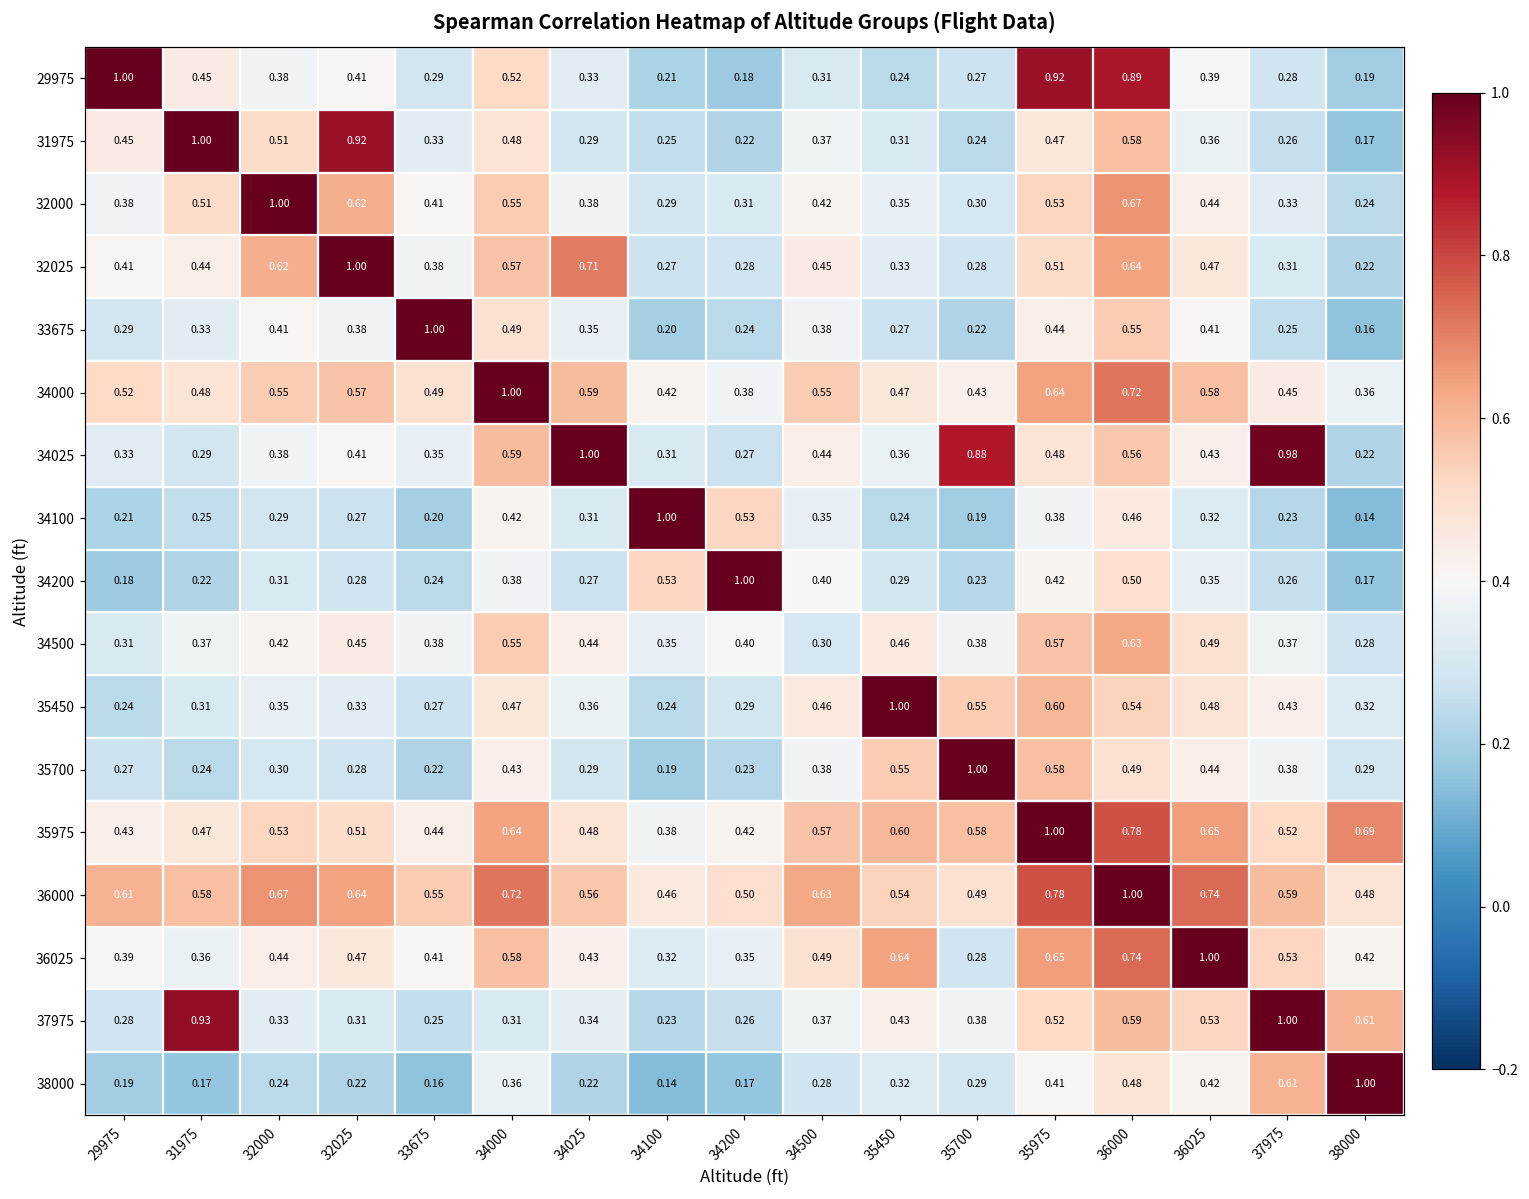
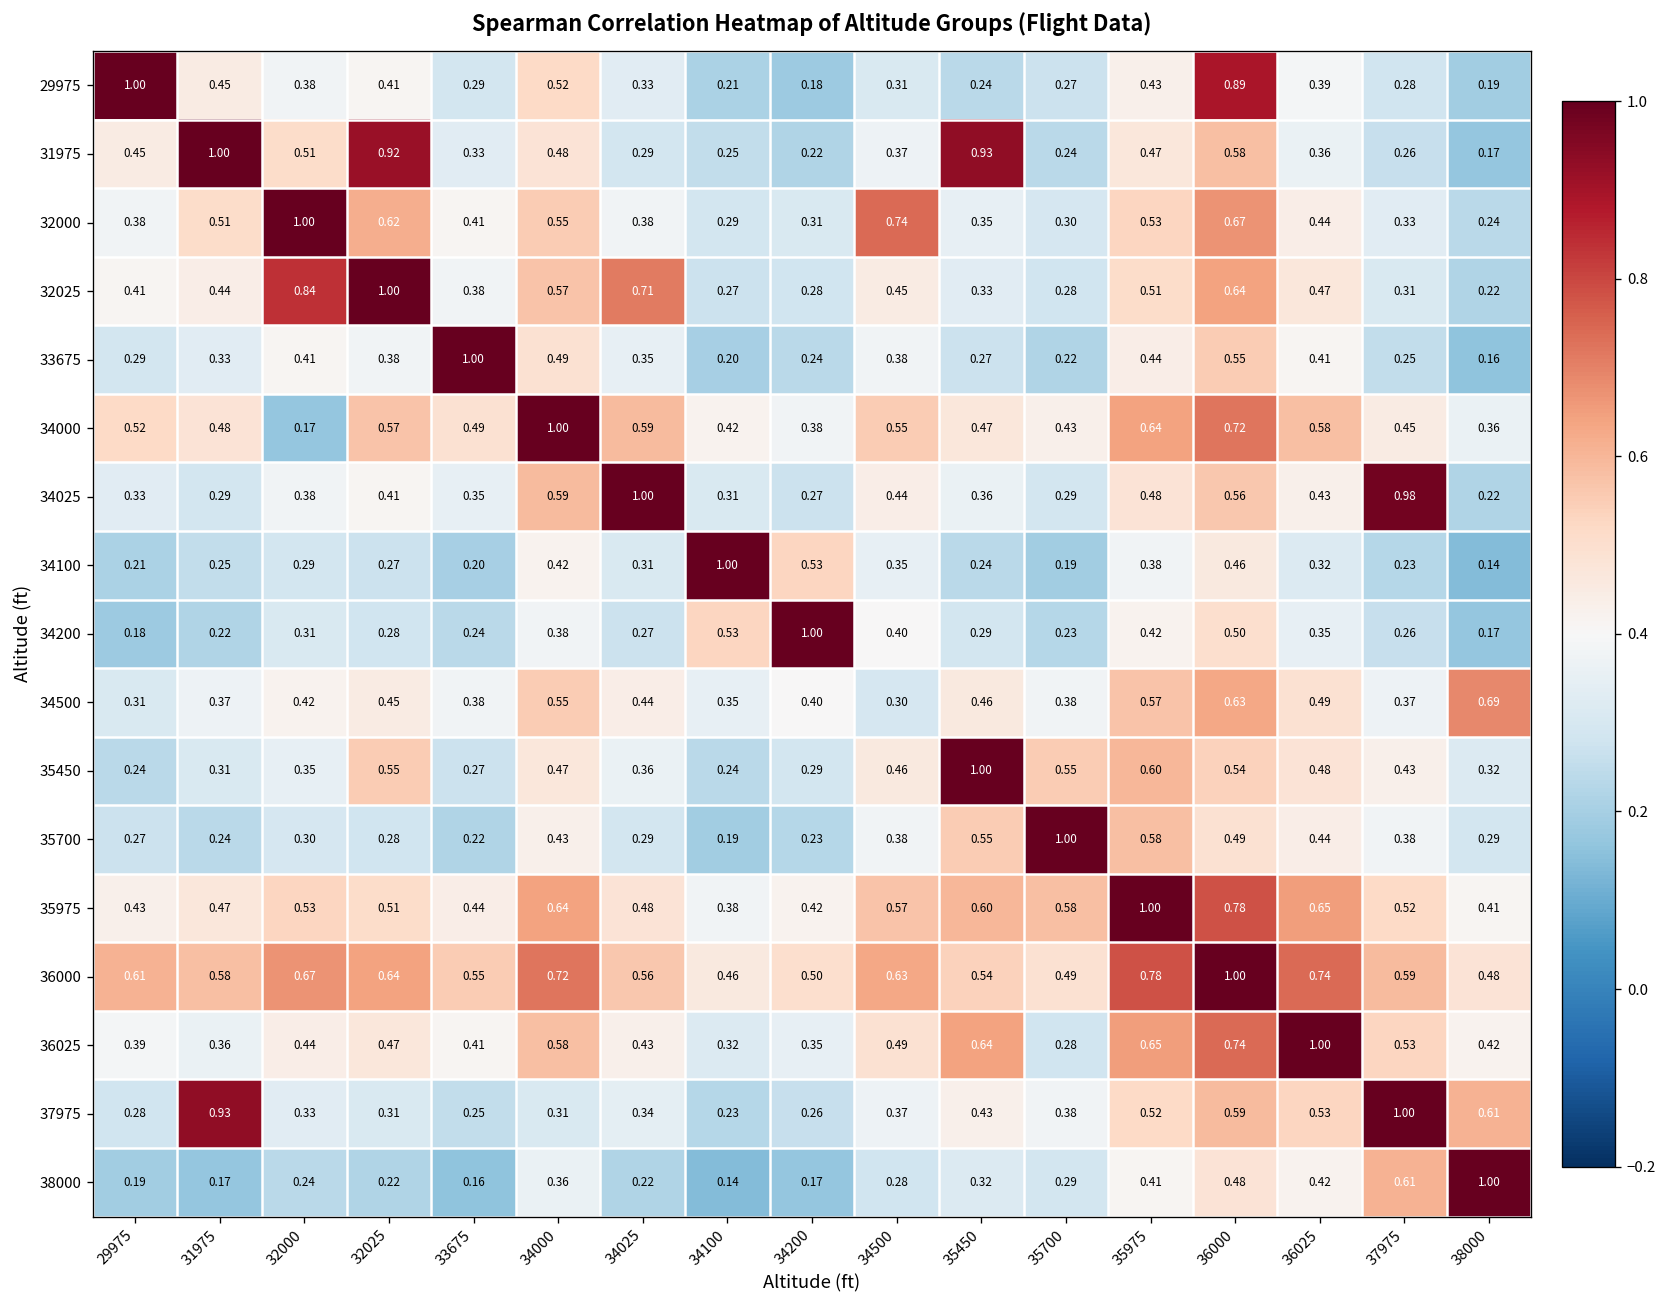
  {
    "29975": {
      "29975": 1.00,
      "31975": 0.45,
      "32000": 0.38,
      "32025": 0.41,
      "33675": 0.29,
      "34000": 0.52,
      "34025": 0.33,
      "34100": 0.21,
      "34200": 0.18,
      "34500": 0.31,
      "35450": 0.24,
      "35700": 0.27,
-     "35975": 0.92,
+     "35975": 0.43,
      "36000": 0.89,
      "36025": 0.39,
      "37975": 0.28,
      "38000": 0.19
    },
    "31975": {
      "29975": 0.45,
      "31975": 1.00,
      "32000": 0.51,
      "32025": 0.92,
      "33675": 0.33,
      "34000": 0.48,
      "34025": 0.29,
      "34100": 0.25,
      "34200": 0.22,
      "34500": 0.37,
-     "35450": 0.31,
+     "35450": 0.93,
      "35700": 0.24,
      "35975": 0.47,
      "36000": 0.58,
      "36025": 0.36,
      "37975": 0.26,
      "38000": 0.17
    },
    "32000": {
      "29975": 0.38,
      "31975": 0.51,
      "32000": 1.00,
      "32025": 0.62,
      "33675": 0.41,
      "34000": 0.55,
      "34025": 0.38,
      "34100": 0.29,
      "34200": 0.31,
-     "34500": 0.42,
+     "34500": 0.74,
      "35450": 0.35,
      "35700": 0.30,
      "35975": 0.53,
      "36000": 0.67,
      "36025": 0.44,
      "37975": 0.33,
      "38000": 0.24
    },
    "32025": {
      "29975": 0.41,
      "31975": 0.44,
-     "32000": 0.62,
+     "32000": 0.84,
      "32025": 1.00,
      "33675": 0.38,
      "34000": 0.57,
      "34025": 0.71,
      "34100": 0.27,
      "34200": 0.28,
      "34500": 0.45,
      "35450": 0.33,
      "35700": 0.28,
      "35975": 0.51,
      "36000": 0.64,
      "36025": 0.47,
      "37975": 0.31,
      "38000": 0.22
    },
    "34000": {
      "29975": 0.52,
      "31975": 0.48,
-     "32000": 0.55,
+     "32000": 0.17,
      "32025": 0.57,
      "33675": 0.49,
      "34000": 1.00,
      "34025": 0.59,
      "34100": 0.42,
      "34200": 0.38,
      "34500": 0.55,
      "35450": 0.47,
      "35700": 0.43,
      "35975": 0.64,
      "36000": 0.72,
      "36025": 0.58,
      "37975": 0.45,
      "38000": 0.36
    },
    "34025": {
      "29975": 0.33,
      "31975": 0.29,
      "32000": 0.38,
      "32025": 0.41,
      "33675": 0.35,
      "34000": 0.59,
      "34025": 1.00,
      "34100": 0.31,
      "34200": 0.27,
      "34500": 0.44,
      "35450": 0.36,
-     "35700": 0.88,
+     "35700": 0.29,
      "35975": 0.48,
      "36000": 0.56,
      "36025": 0.43,
      "37975": 0.98,
      "38000": 0.22
    },
    "34500": {
      "29975": 0.31,
      "31975": 0.37,
      "32000": 0.42,
      "32025": 0.45,
      "33675": 0.38,
      "34000": 0.55,
      "34025": 0.44,
      "34100": 0.35,
      "34200": 0.40,
      "34500": 0.30,
      "35450": 0.46,
      "35700": 0.38,
      "35975": 0.57,
      "36000": 0.63,
      "36025": 0.49,
      "37975": 0.37,
-     "38000": 0.28
+     "38000": 0.69
    },
    "35450": {
      "29975": 0.24,
      "31975": 0.31,
      "32000": 0.35,
-     "32025": 0.33,
+     "32025": 0.55,
      "33675": 0.27,
      "34000": 0.47,
      "34025": 0.36,
      "34100": 0.24,
      "34200": 0.29,
      "34500": 0.46,
      "35450": 1.00,
      "35700": 0.55,
      "35975": 0.60,
      "36000": 0.54,
      "36025": 0.48,
      "37975": 0.43,
      "38000": 0.32
    },
    "35975": {
      "29975": 0.43,
      "31975": 0.47,
      "32000": 0.53,
      "32025": 0.51,
      "33675": 0.44,
      "34000": 0.64,
      "34025": 0.48,
      "34100": 0.38,
      "34200": 0.42,
      "34500": 0.57,
      "35450": 0.60,
      "35700": 0.58,
      "35975": 1.00,
      "36000": 0.78,
      "36025": 0.65,
      "37975": 0.52,
-     "38000": 0.69
+     "38000": 0.41
    }
  }
